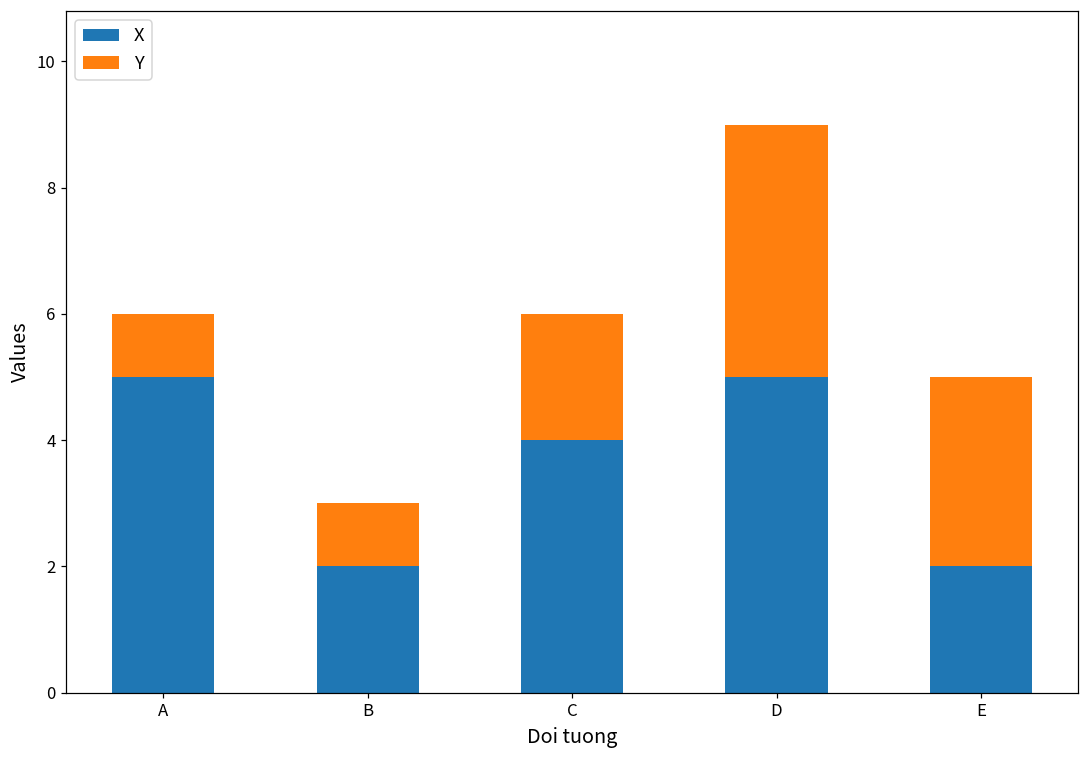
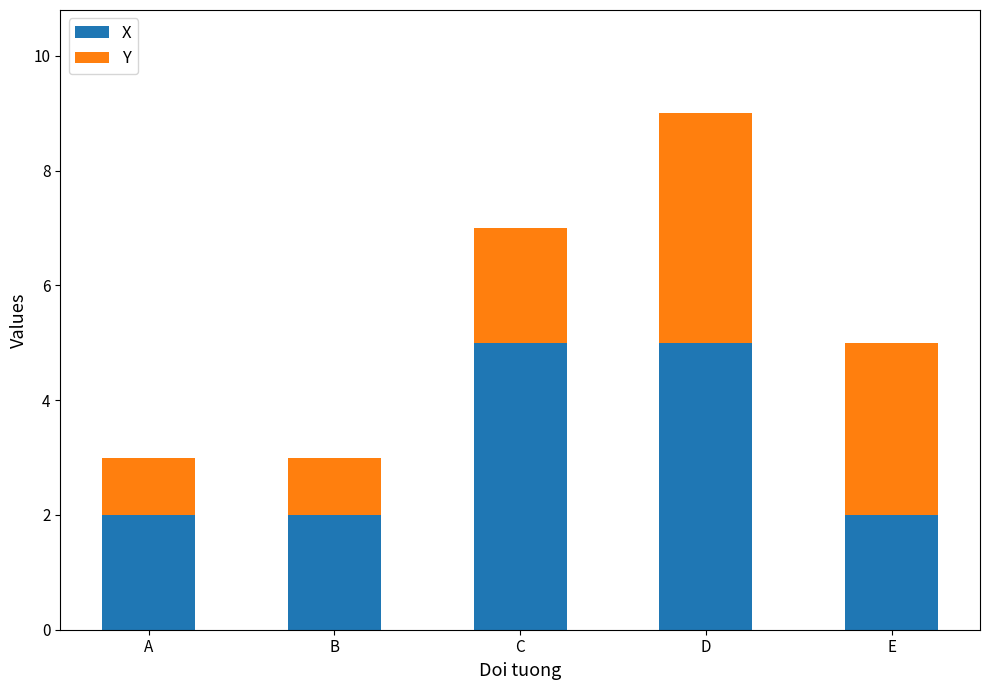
  {
    "X": {
-     "A": 5,
+     "A": 2,
      "B": 2,
-     "C": 4,
+     "C": 5,
      "D": 5,
      "E": 2
    },
    "Y": {
      "A": 1,
      "B": 1,
      "C": 2,
      "D": 4,
      "E": 3
    }
  }
